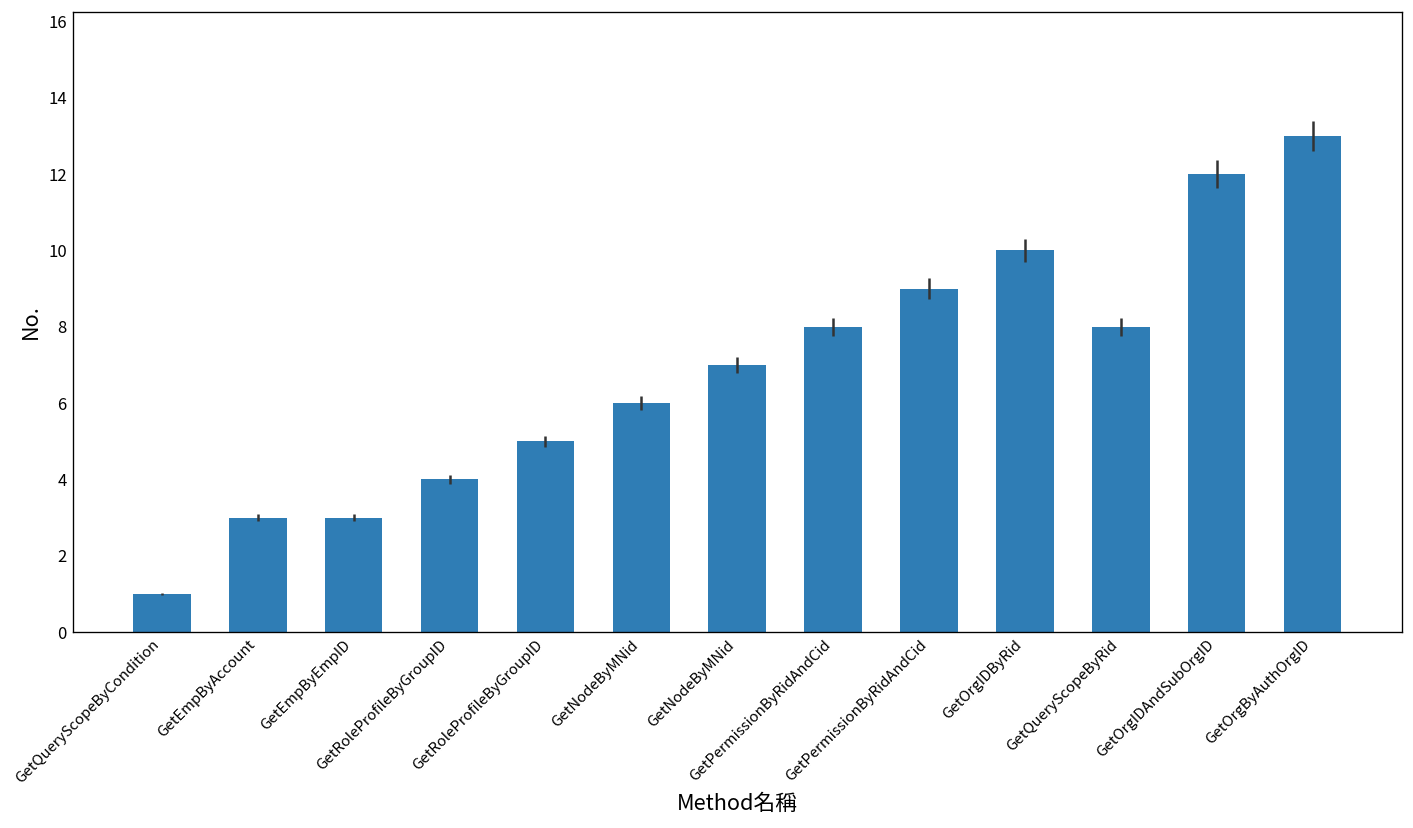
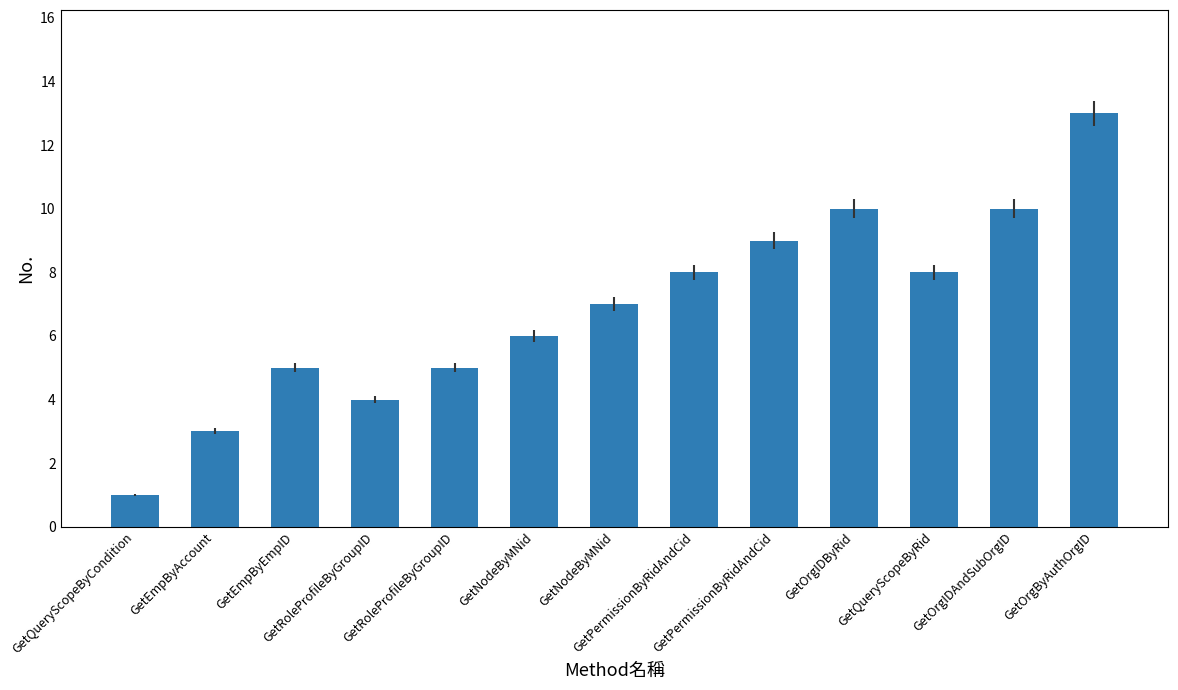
  {
    "GetQueryScopeByCondition": 1,
    "GetEmpByAccount": 3,
-   "GetEmpByEmpID": 3,
+   "GetEmpByEmpID": 5,
    "GetOrgIDByRid": 10,
    "GetQueryScopeByRid": 8,
-   "GetOrgIDAndSubOrgID": 12,
+   "GetOrgIDAndSubOrgID": 10,
    "GetOrgByAuthOrgID": 13
  }
